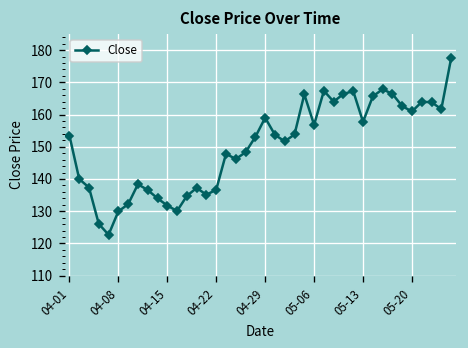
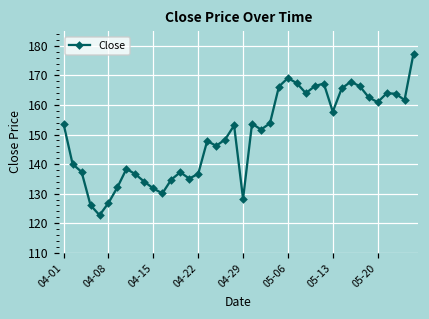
  {
    "04-01": 153,
-   "04-08": 130,
+   "04-08": 127,
    "04-15": 132,
    "04-22": 137,
-   "04-29": 159,
-   "05-06": 157,
+   "04-29": 128,
+   "05-06": 169,
    "05-13": 158,
    "05-20": 161
  }
